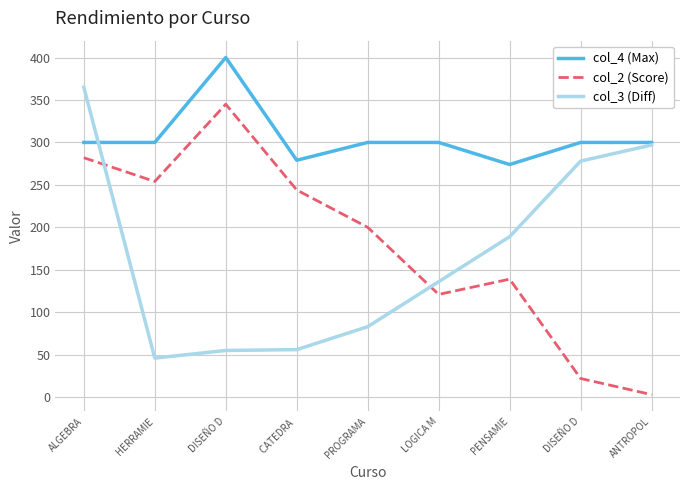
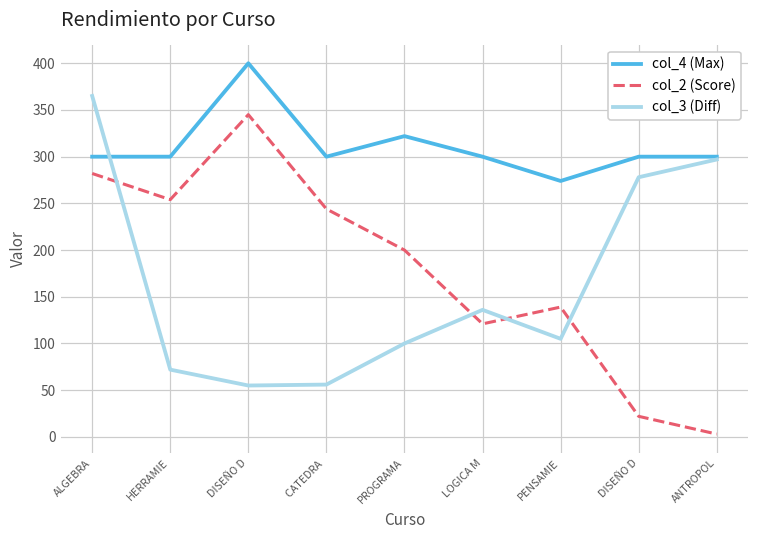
  {
    "col_4 (Max)": {
      "ALGEBRA": 300,
      "HERRAMIE": 300,
-     "CATEDRA": 280,
-     "PROGRAMA": 300,
+     "CATEDRA": 300,
+     "PROGRAMA": 320,
      "LOGICA M": 300,
      "PENSAMIE": 270,
      "ANTROPOL": 300
    },
    "col_2 (Score)": {
      "ALGEBRA": 280,
      "HERRAMIE": 250,
      "CATEDRA": 240,
      "PROGRAMA": 200,
      "LOGICA M": 120,
      "PENSAMIE": 140,
      "ANTROPOL": 0
    },
    "col_3 (Diff)": {
      "ALGEBRA": 370,
-     "HERRAMIE": 50,
+     "HERRAMIE": 70,
      "CATEDRA": 60,
-     "PROGRAMA": 80,
+     "PROGRAMA": 100,
      "LOGICA M": 140,
-     "PENSAMIE": 190,
+     "PENSAMIE": 110,
      "ANTROPOL": 300
    }
  }
